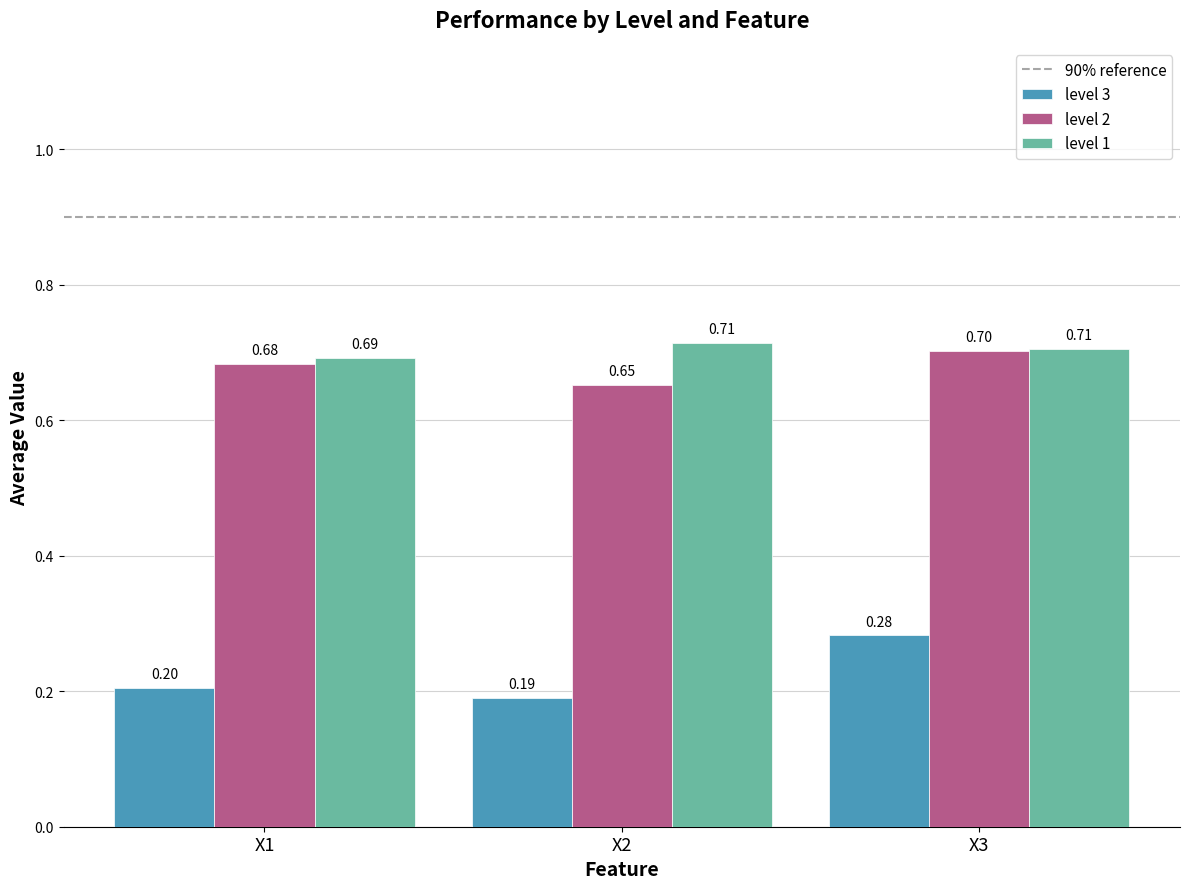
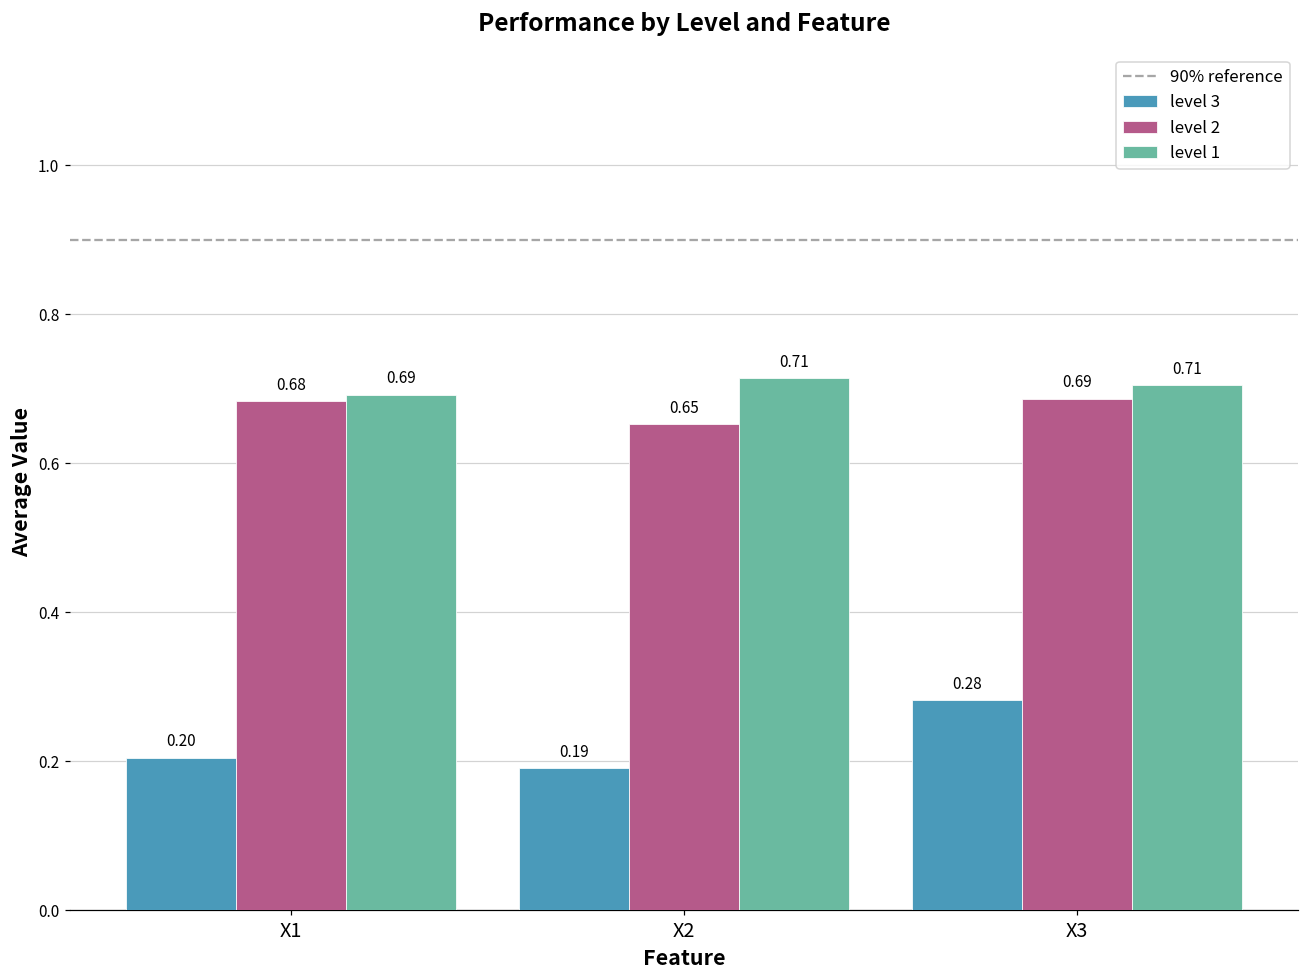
  {
    "level 2": {
      "X1": 0.68,
      "X2": 0.65,
-     "X3": 0.70
+     "X3": 0.69
    }
  }
